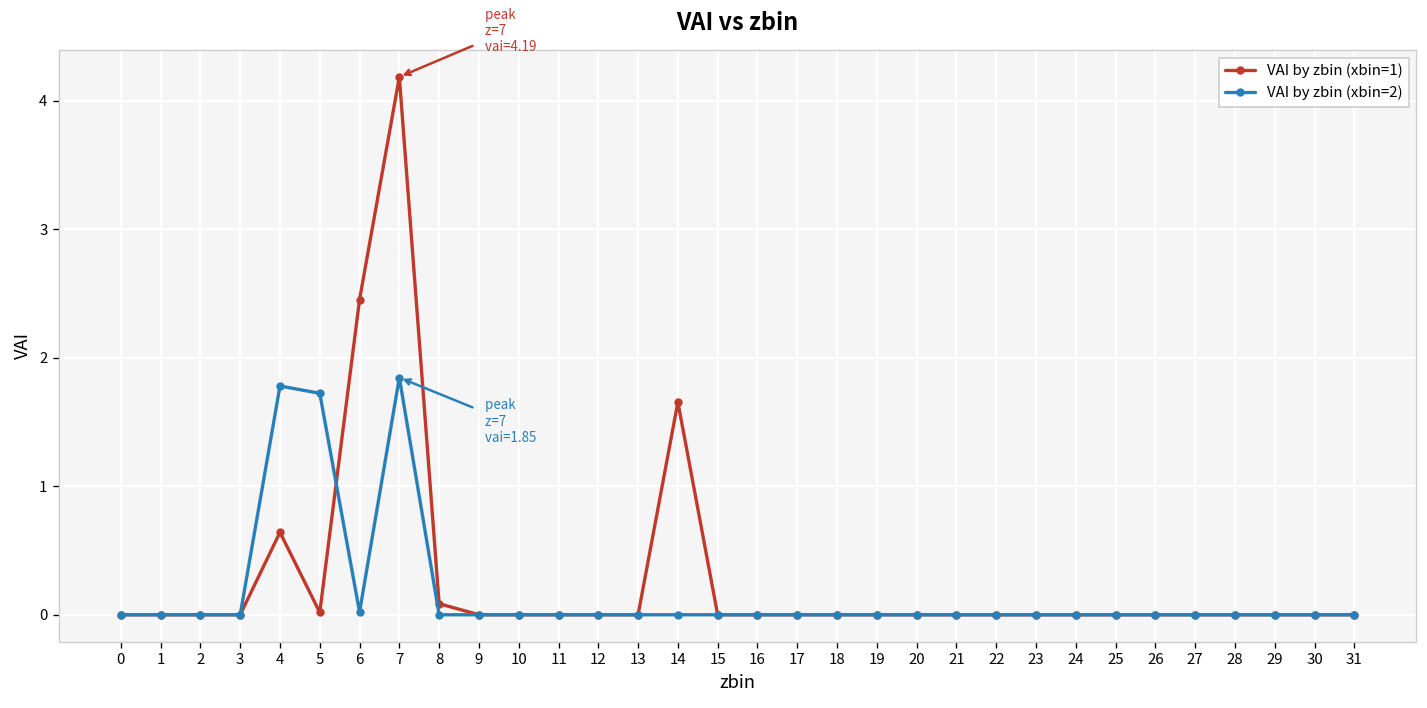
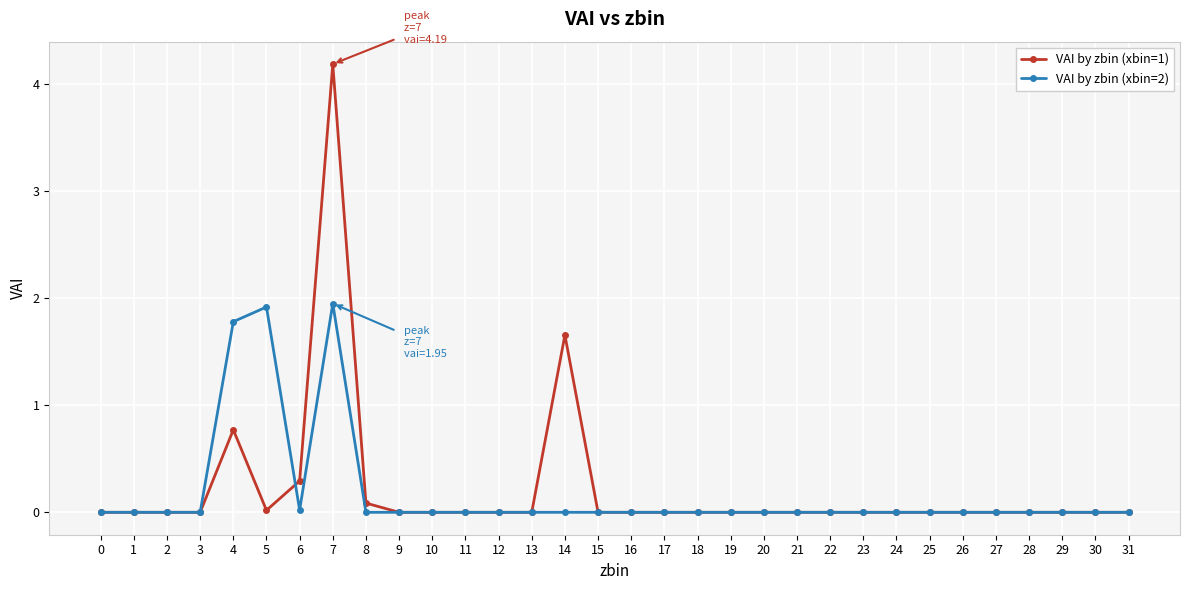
  {
    "VAI by zbin (xbin=1)": {
-     "4": 0.64,
+     "4": 0.77,
      "5": 0.02,
-     "6": 2.45,
+     "6": 0.29,
      "8": 0.09,
      "14": 1.66
    },
    "VAI by zbin (xbin=2)": {
-     "5": 1.72,
-     "7": 1.85
+     "5": 1.92,
+     "7": 1.95
    }
  }
